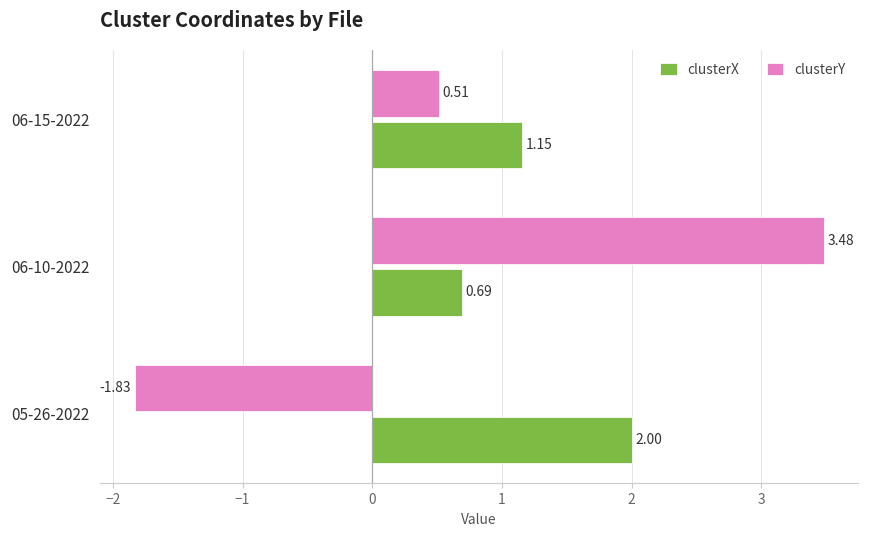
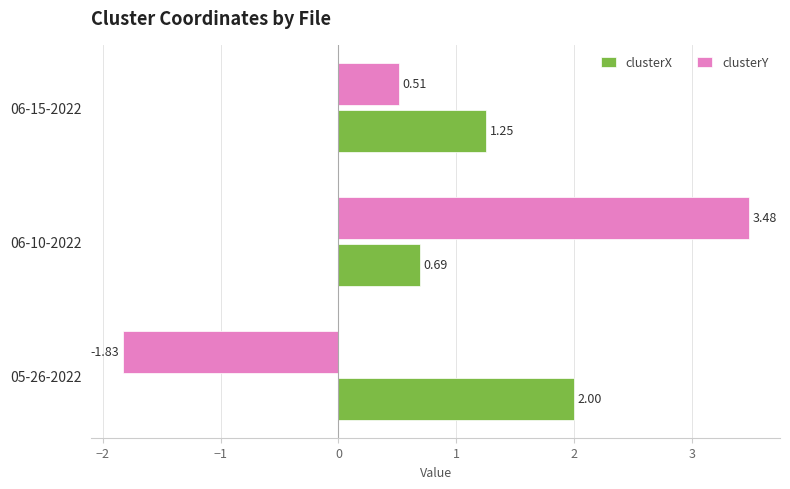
  {
    "clusterX": {
-     "06-15-2022": 1.15,
+     "06-15-2022": 1.25,
      "06-10-2022": 0.69,
      "05-26-2022": 2.00
    },
    "clusterY": {
      "06-15-2022": 0.51,
      "06-10-2022": 3.48,
      "05-26-2022": -1.83
    }
  }
